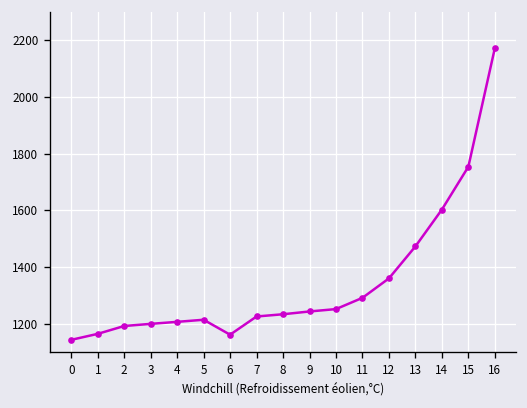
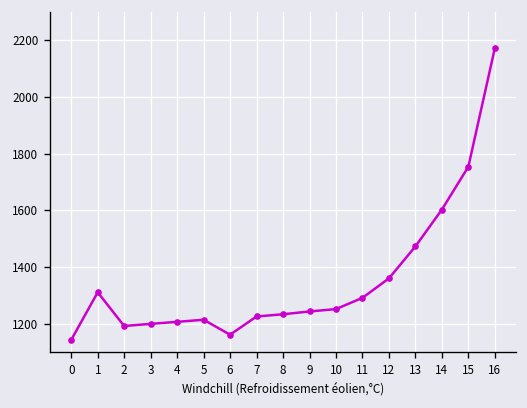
  {
    "0": 1140,
-   "1": 1160,
+   "1": 1310,
    "2": 1190,
    "3": 1200,
    "4": 1210,
    "5": 1210,
    "6": 1160,
    "7": 1220,
    "8": 1230,
    "9": 1240,
    "10": 1250,
    "11": 1290,
    "12": 1360,
    "13": 1470,
    "14": 1600,
    "15": 1750,
    "16": 2170
  }
